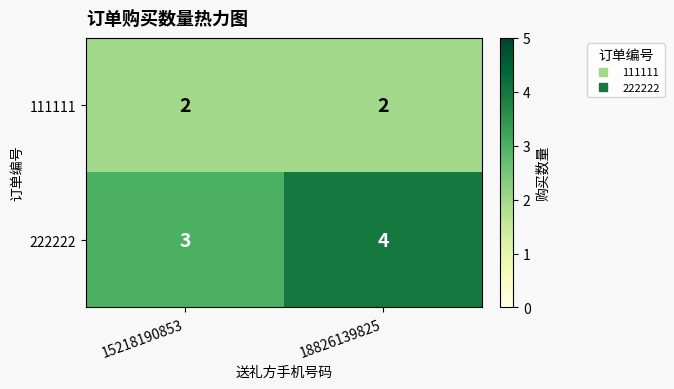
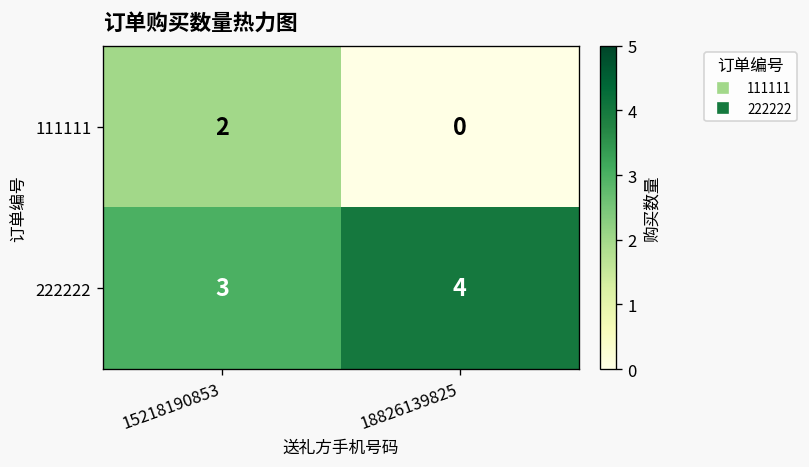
  {
    "111111": {
      "15218190853": 2,
-     "18826139825": 2
+     "18826139825": 0
    },
    "222222": {
      "15218190853": 3,
      "18826139825": 4
    }
  }
